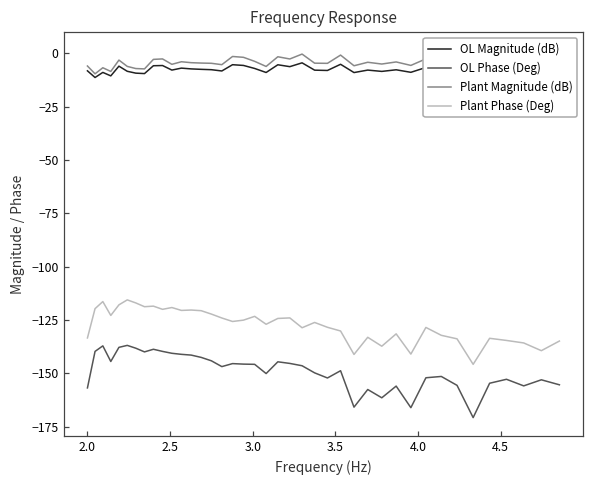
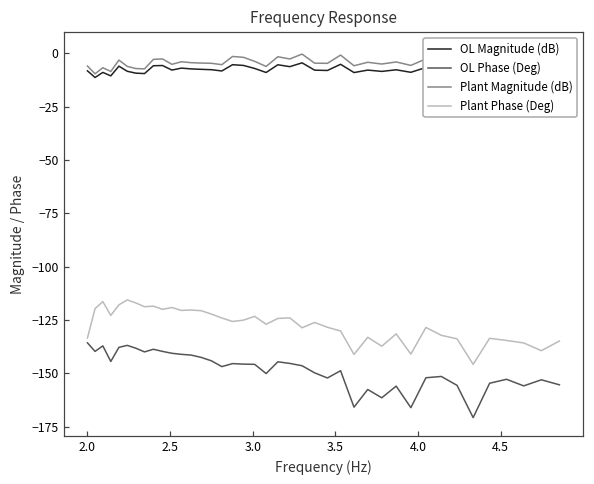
  {
    "OL Magnitude (dB)": {
      "2.0": -8
    },
    "OL Phase (Deg)": {
-     "2.0": -157
+     "2.0": -136
    },
    "Plant Magnitude (dB)": {
      "2.0": -6
    },
    "Plant Phase (Deg)": {
      "2.0": -133
    }
  }
